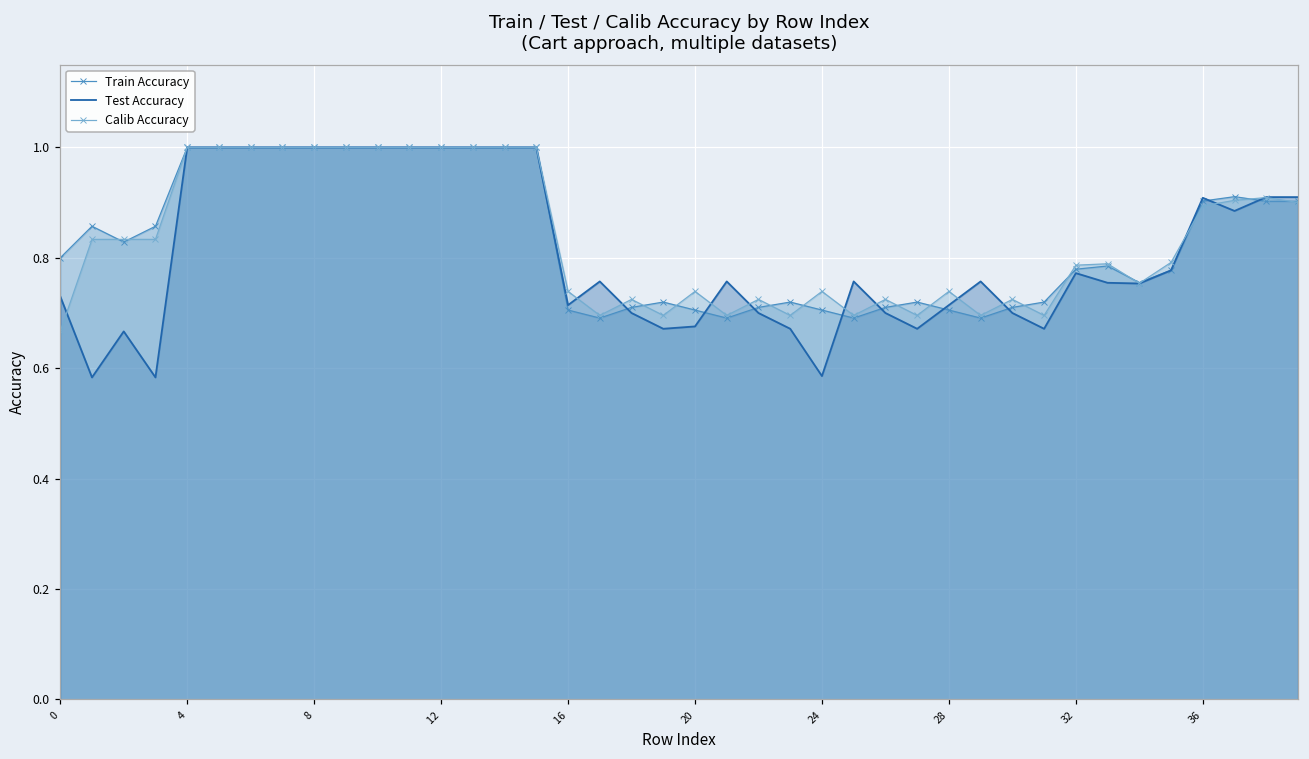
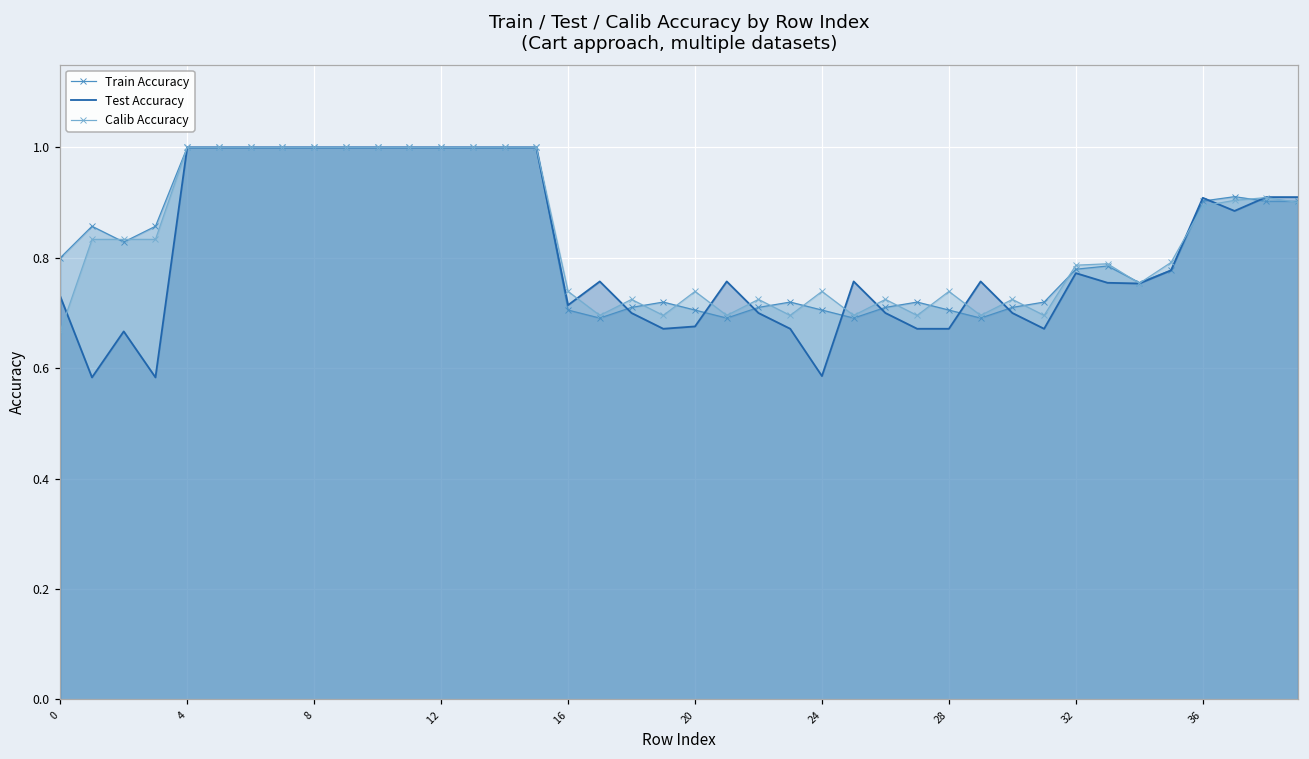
  {
    "Test Accuracy": {
      "0": 0.73,
      "16": 0.71,
      "20": 0.68,
      "24": 0.59,
-     "28": 0.71,
+     "28": 0.67,
      "32": 0.77,
      "36": 0.91
    }
  }
